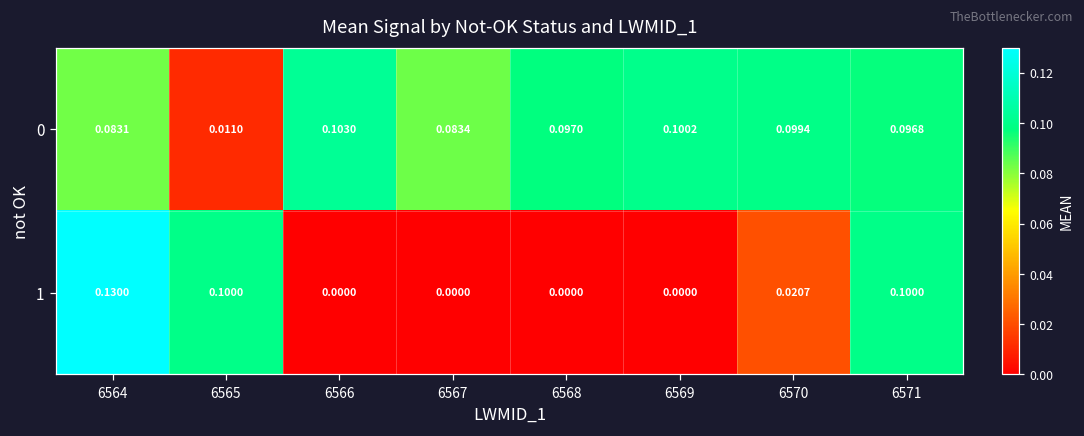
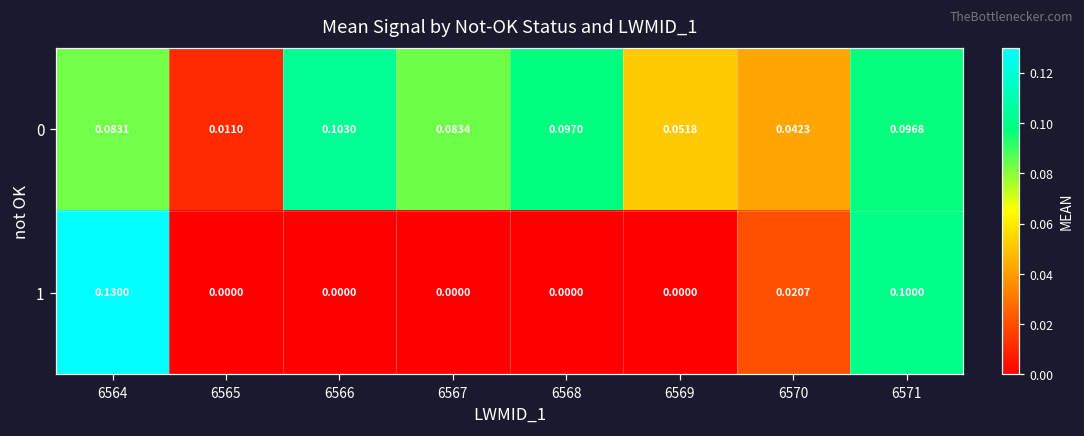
  {
    "0": {
      "6564": 0.0831,
      "6565": 0.0110,
      "6566": 0.1030,
      "6567": 0.0834,
      "6568": 0.0970,
-     "6569": 0.1002,
-     "6570": 0.0994,
+     "6569": 0.0518,
+     "6570": 0.0423,
      "6571": 0.0968
    },
    "1": {
      "6564": 0.1300,
-     "6565": 0.1000,
+     "6565": 0.0000,
      "6566": 0.0000,
      "6567": 0.0000,
      "6568": 0.0000,
      "6569": 0.0000,
      "6570": 0.0207,
      "6571": 0.1000
    }
  }
